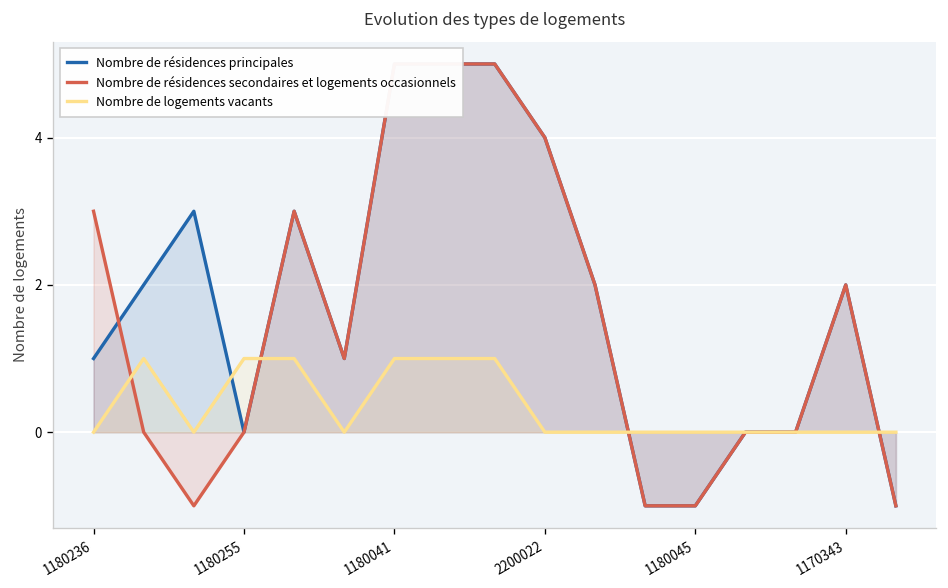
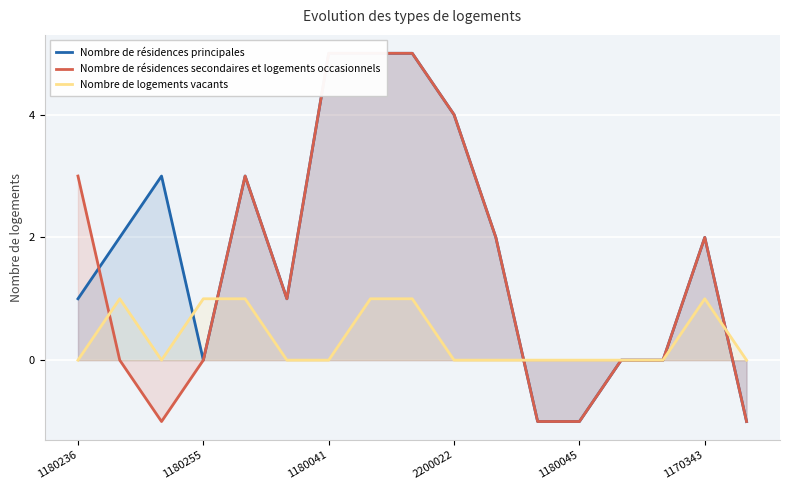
  {
    "Nombre de logements vacants": {
      "1180236": 0,
      "1180255": 1,
-     "1180041": 1,
+     "1180041": 0,
      "2200022": 0,
-     "1170343": 0
+     "1170343": 1
    }
  }
